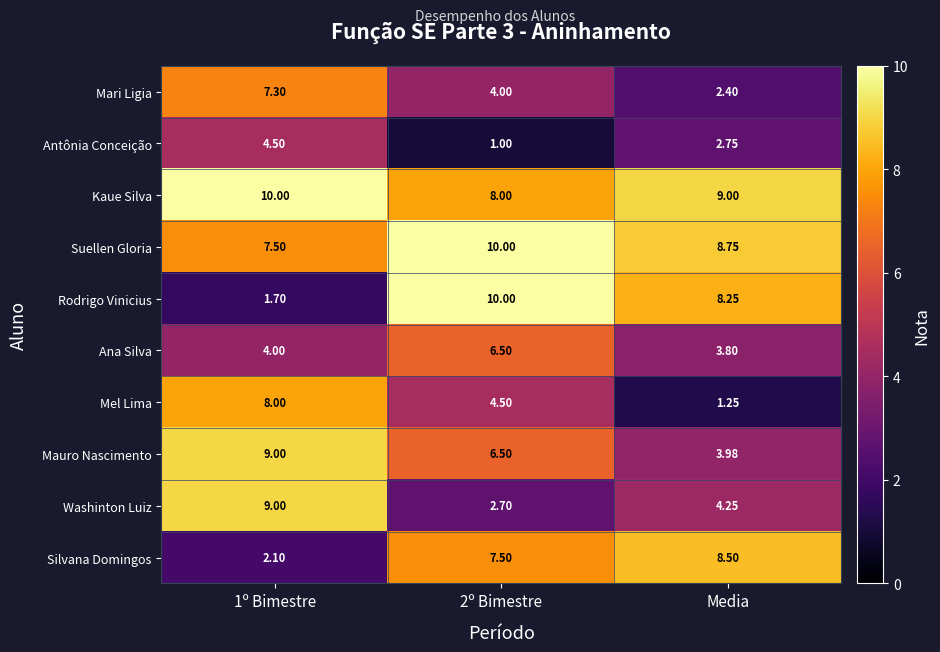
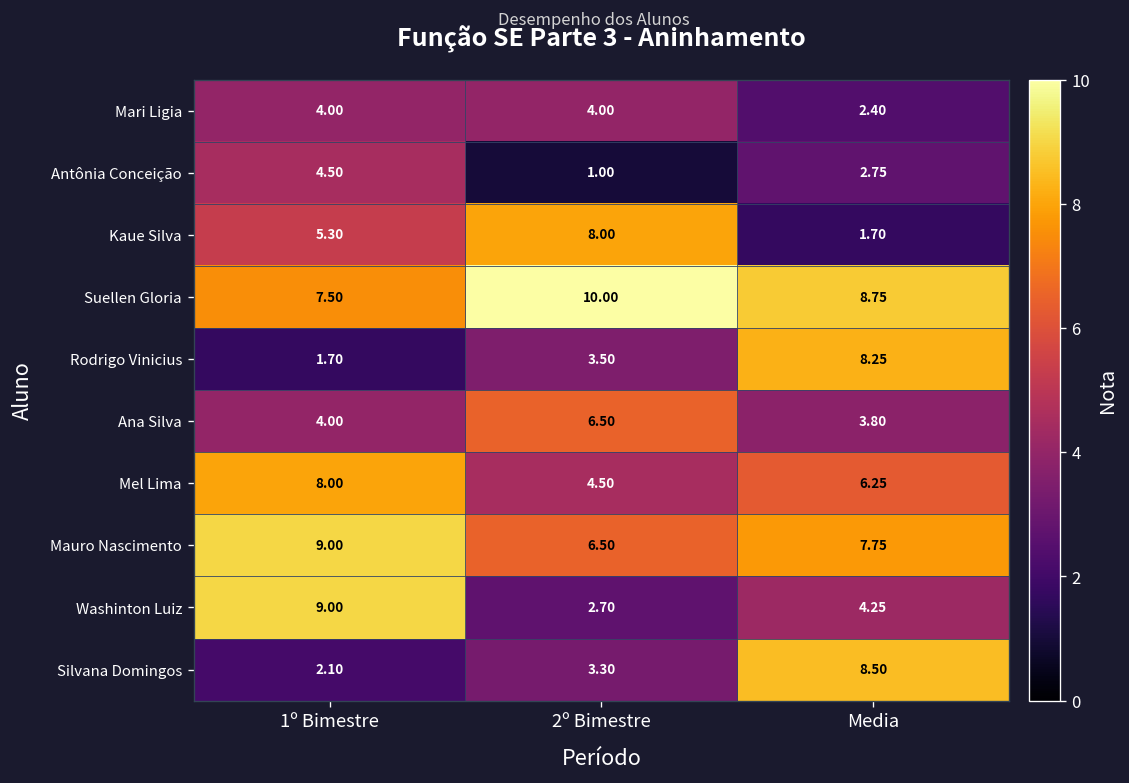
  {
    "Mari Ligia": {
-     "1º Bimestre": 7.30,
+     "1º Bimestre": 4.00,
      "2º Bimestre": 4.00,
      "Media": 2.40
    },
    "Antônia Conceição": {
      "1º Bimestre": 4.50,
      "2º Bimestre": 1.00,
      "Media": 2.75
    },
    "Kaue Silva": {
-     "1º Bimestre": 10.00,
+     "1º Bimestre": 5.30,
      "2º Bimestre": 8.00,
-     "Media": 9.00
+     "Media": 1.70
    },
    "Suellen Gloria": {
      "1º Bimestre": 7.50,
      "2º Bimestre": 10.00,
      "Media": 8.75
    },
    "Rodrigo Vinicius": {
      "1º Bimestre": 1.70,
-     "2º Bimestre": 10.00,
+     "2º Bimestre": 3.50,
      "Media": 8.25
    },
    "Ana Silva": {
      "1º Bimestre": 4.00,
      "2º Bimestre": 6.50,
      "Media": 3.80
    },
    "Mel Lima": {
      "1º Bimestre": 8.00,
      "2º Bimestre": 4.50,
-     "Media": 1.25
+     "Media": 6.25
    },
    "Mauro Nascimento": {
      "1º Bimestre": 9.00,
      "2º Bimestre": 6.50,
-     "Media": 3.98
+     "Media": 7.75
    },
    "Washinton Luiz": {
      "1º Bimestre": 9.00,
      "2º Bimestre": 2.70,
      "Media": 4.25
    },
    "Silvana Domingos": {
      "1º Bimestre": 2.10,
-     "2º Bimestre": 7.50,
+     "2º Bimestre": 3.30,
      "Media": 8.50
    }
  }
